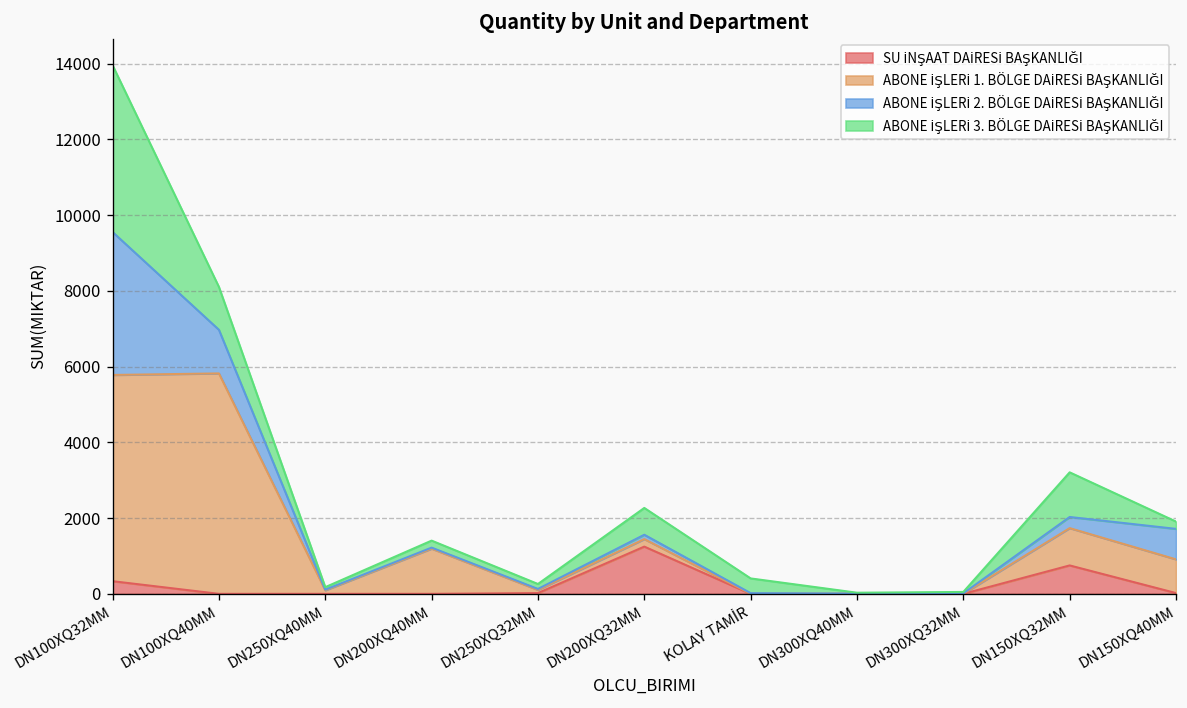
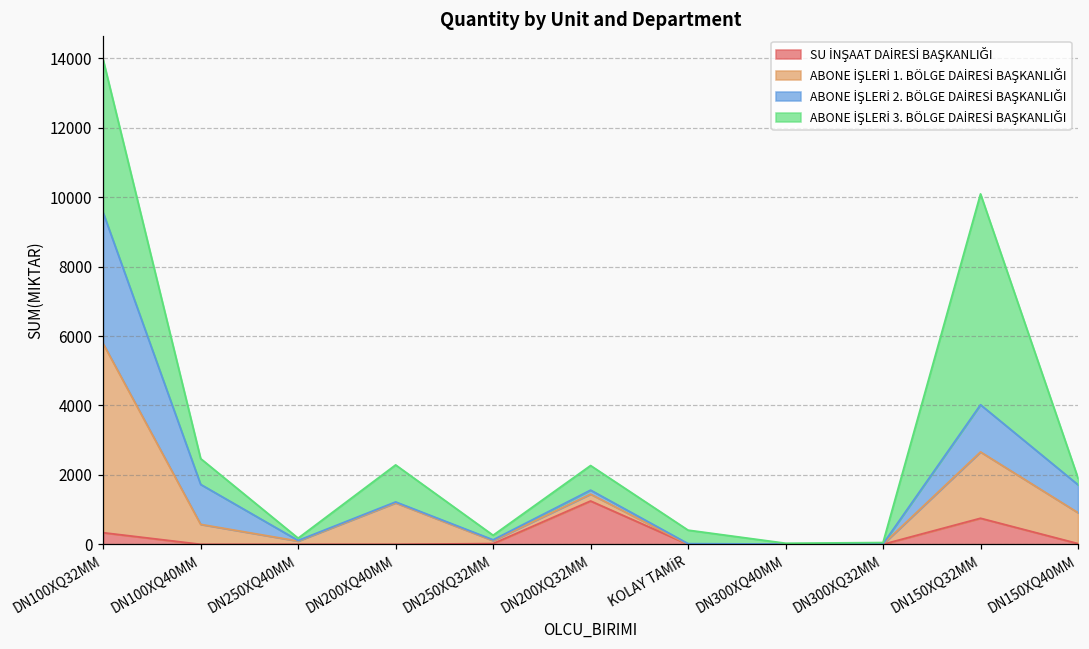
  {
    "SU İNŞAAT DAİRESİ BAŞKANLIĞI": {
      "DN100XQ32MM": 300,
      "DN100XQ40MM": 0,
      "DN250XQ40MM": 0,
      "DN200XQ40MM": 0,
      "DN250XQ32MM": 0,
      "DN200XQ32MM": 1200,
      "DN150XQ32MM": 800,
      "DN150XQ40MM": 0
    },
    "ABONE İŞLERİ 1. BÖLGE DAİRESİ BAŞKANLIĞI": {
      "DN100XQ32MM": 5400,
-     "DN100XQ40MM": 5800,
+     "DN100XQ40MM": 600,
      "DN200XQ32MM": 200,
-     "DN150XQ32MM": 1000,
+     "DN150XQ32MM": 1900,
      "DN150XQ40MM": 900
    },
    "ABONE İŞLERİ 2. BÖLGE DAİRESİ BAŞKANLIĞI": {
      "DN100XQ32MM": 3800,
      "DN100XQ40MM": 1200,
      "DN200XQ32MM": 100,
-     "DN150XQ32MM": 300,
+     "DN150XQ32MM": 1400,
      "DN150XQ40MM": 800
    },
    "ABONE İŞLERİ 3. BÖLGE DAİRESİ BAŞKANLIĞI": {
      "DN100XQ32MM": 4400,
-     "DN100XQ40MM": 1100,
-     "DN200XQ40MM": 200,
+     "DN100XQ40MM": 700,
+     "DN200XQ40MM": 1100,
      "DN250XQ32MM": 100,
      "DN200XQ32MM": 700,
      "KOLAY TAMİR": 400,
-     "DN150XQ32MM": 1200,
+     "DN150XQ32MM": 6100,
      "DN150XQ40MM": 200
    }
  }
